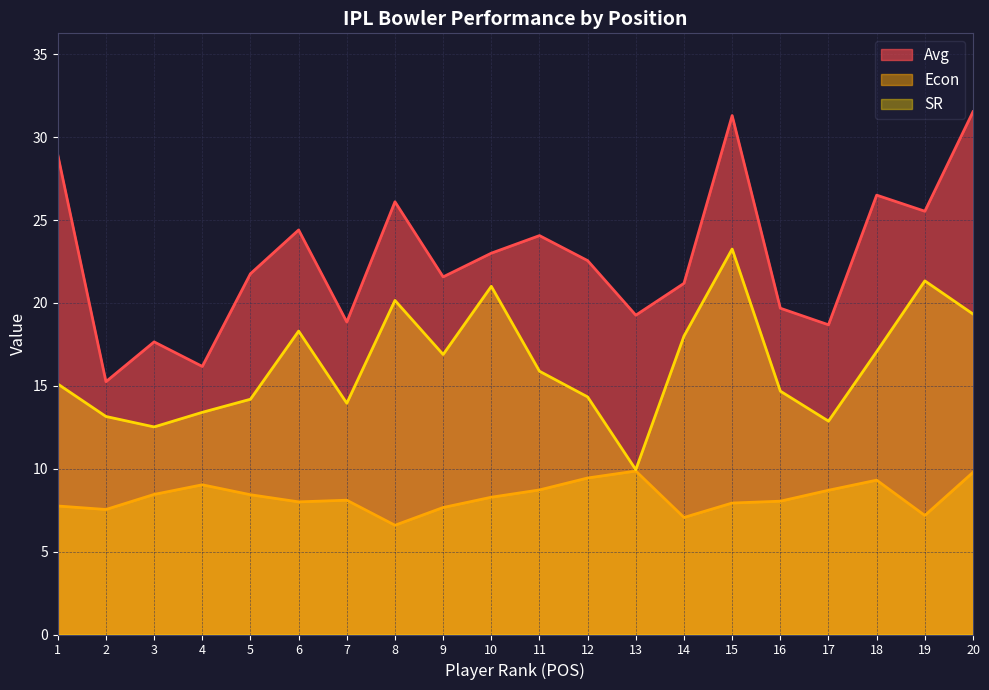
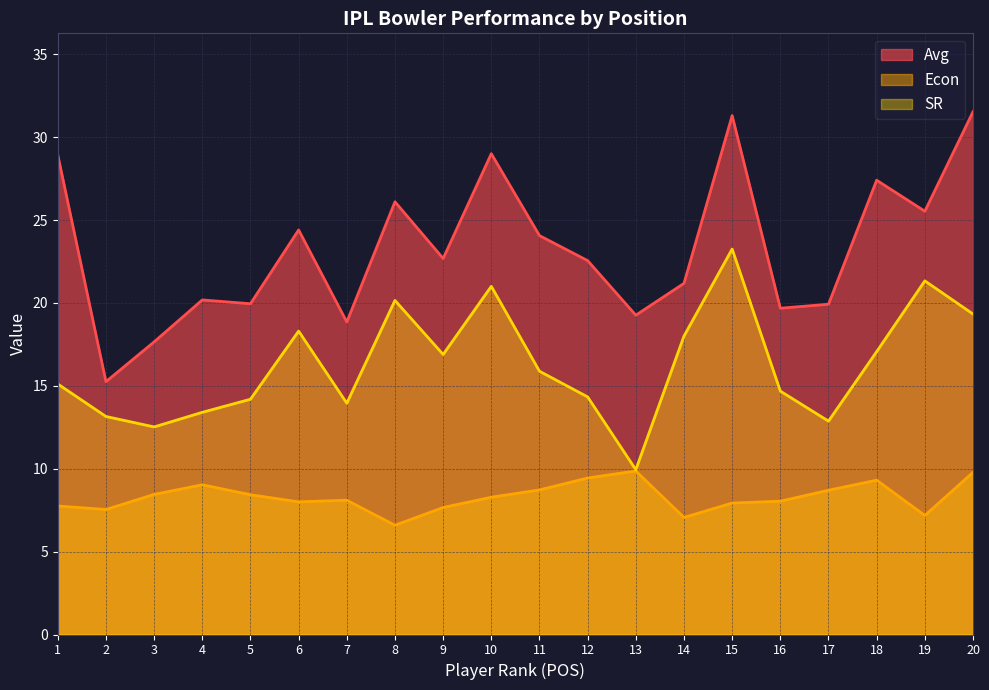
  {
    "Avg": {
      "1": 28.9,
      "2": 15.3,
      "3": 17.7,
-     "4": 16.2,
-     "5": 21.8,
+     "4": 20.2,
+     "5": 20.0,
      "6": 24.4,
      "7": 18.9,
      "8": 26.1,
-     "9": 21.6,
-     "10": 23,
+     "9": 22.7,
+     "10": 29,
      "11": 24.1,
      "12": 22.6,
      "13": 19.3,
      "14": 21.2,
      "15": 31.3,
      "16": 19.7,
-     "17": 18.7,
-     "18": 26.5,
+     "17": 19.9,
+     "18": 27.4,
      "19": 25.5,
      "20": 31.5
    }
  }
